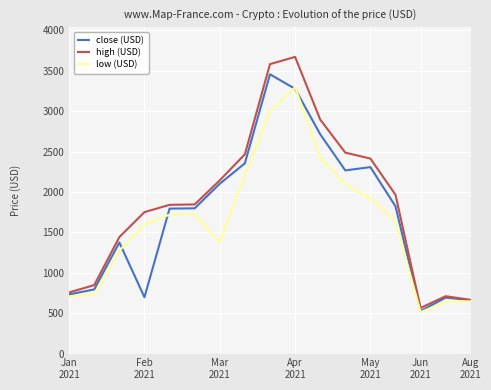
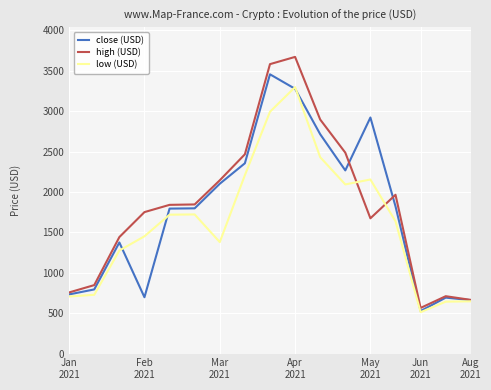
  {
    "close (USD)": {
      "Feb 2021": 700,
      "Mar 2021": 2100,
-     "May 2021": 2300
+     "May 2021": 2900
    },
    "high (USD)": {
      "Feb 2021": 1800,
      "Mar 2021": 2100,
      "Apr 2021": 3700,
-     "May 2021": 2400,
+     "May 2021": 1700,
      "Jun 2021": 600
    },
    "low (USD)": {
-     "Feb 2021": 1600,
+     "Feb 2021": 1500,
      "Mar 2021": 1400,
-     "May 2021": 1900
+     "May 2021": 2200
    }
  }
